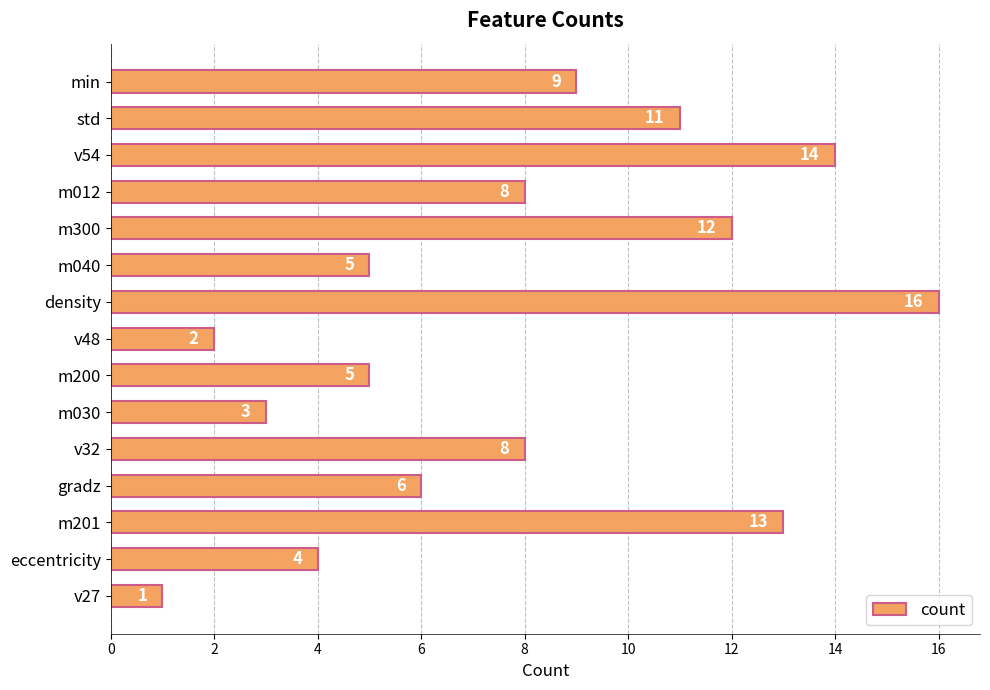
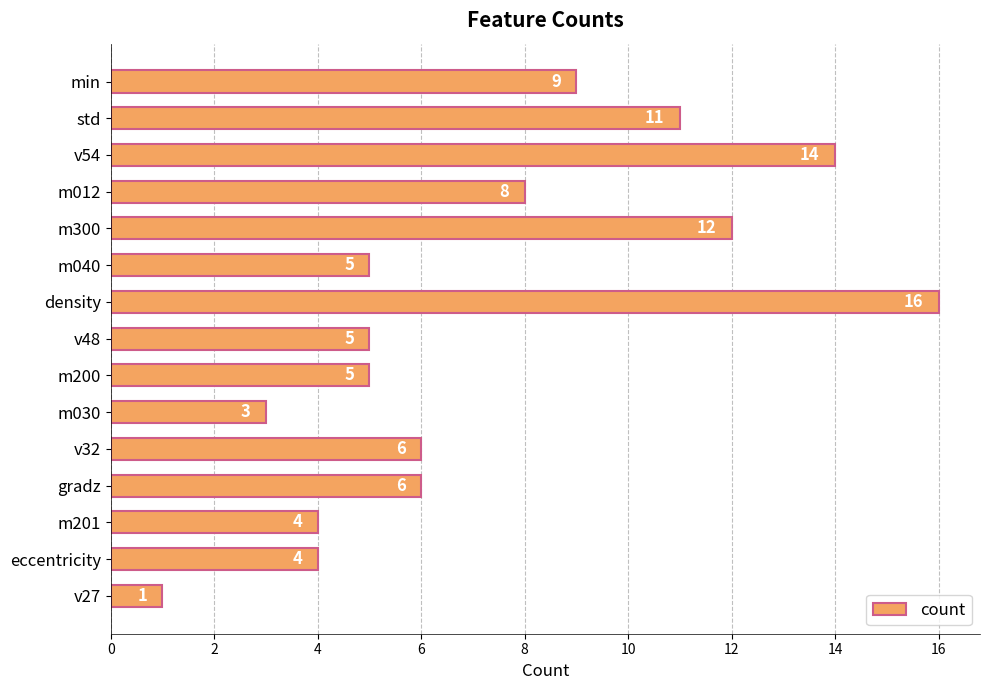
  {
    "min": 9,
    "std": 11,
    "v54": 14,
    "m012": 8,
    "m300": 12,
    "m040": 5,
    "density": 16,
-   "v48": 2,
+   "v48": 5,
    "m200": 5,
    "m030": 3,
-   "v32": 8,
+   "v32": 6,
    "gradz": 6,
-   "m201": 13,
+   "m201": 4,
    "eccentricity": 4,
    "v27": 1
  }
